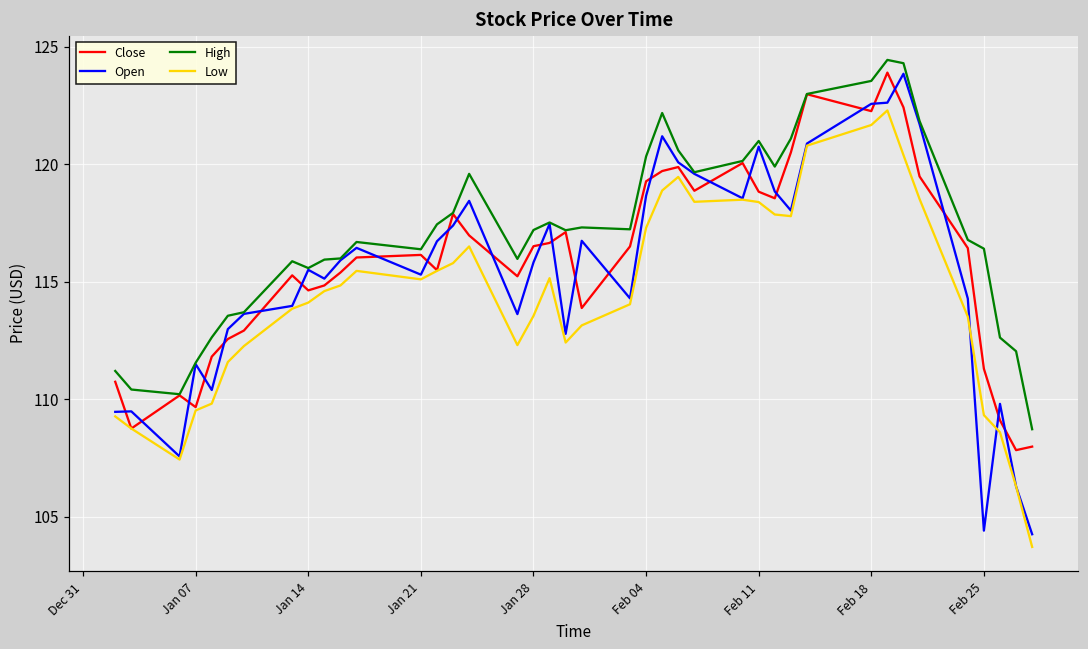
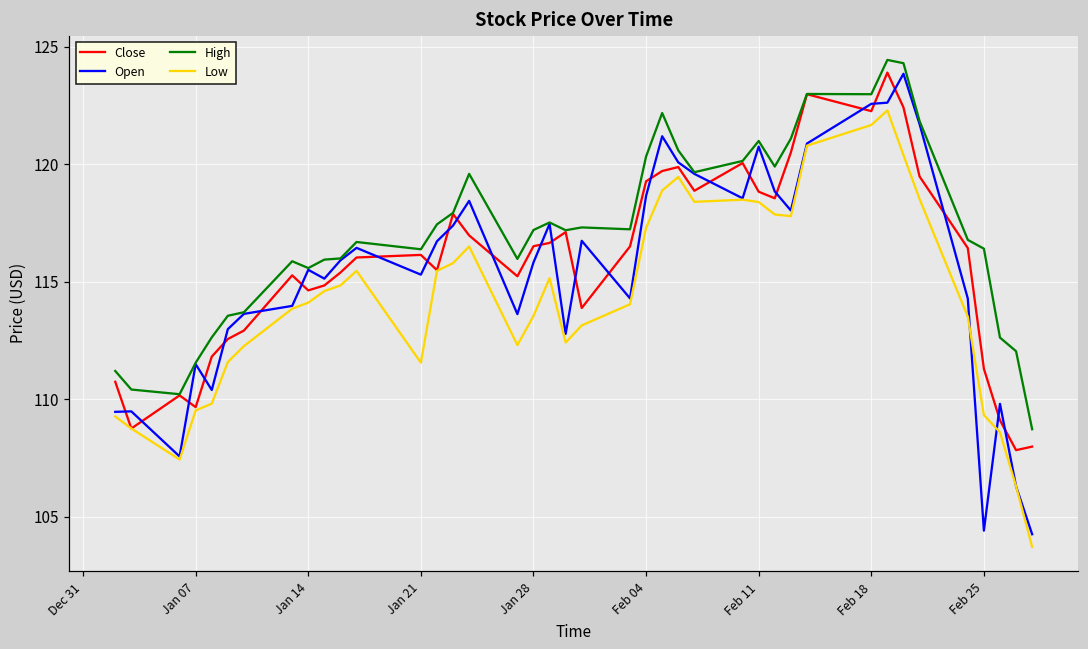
  {
    "Close": {
      "Jan 07": 109.7,
      "Jan 14": 114.6,
      "Jan 21": 116.2,
      "Jan 28": 116.5,
      "Feb 04": 119.3,
      "Feb 11": 118.8,
      "Feb 18": 122.3,
      "Feb 25": 111.3
    },
    "Open": {
      "Jan 21": 115.3,
      "Jan 28": 115.8,
      "Feb 04": 118.7,
      "Feb 11": 120.8,
      "Feb 18": 122.6,
      "Feb 25": 104.4
    },
    "High": {
      "Jan 21": 116.4,
      "Jan 28": 117.2,
      "Feb 04": 120.3,
      "Feb 11": 121.0,
-     "Feb 18": 123.6,
+     "Feb 18": 123.0,
      "Feb 25": 116.4
    },
    "Low": {
      "Jan 07": 109.5,
      "Jan 14": 114.1,
-     "Jan 21": 115.1,
+     "Jan 21": 111.6,
      "Jan 28": 113.6,
      "Feb 04": 117.3,
      "Feb 11": 118.4,
      "Feb 18": 121.7,
      "Feb 25": 109.3
    }
  }
